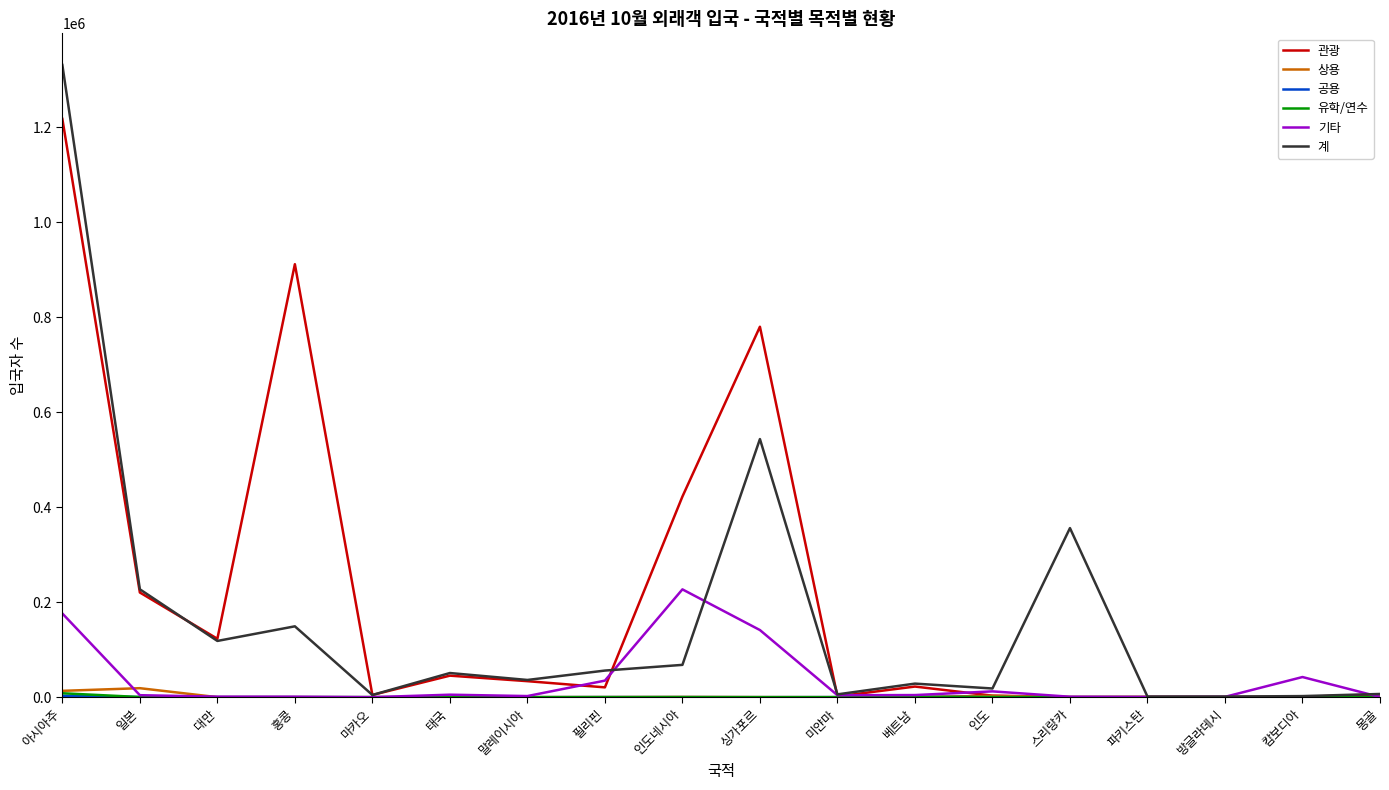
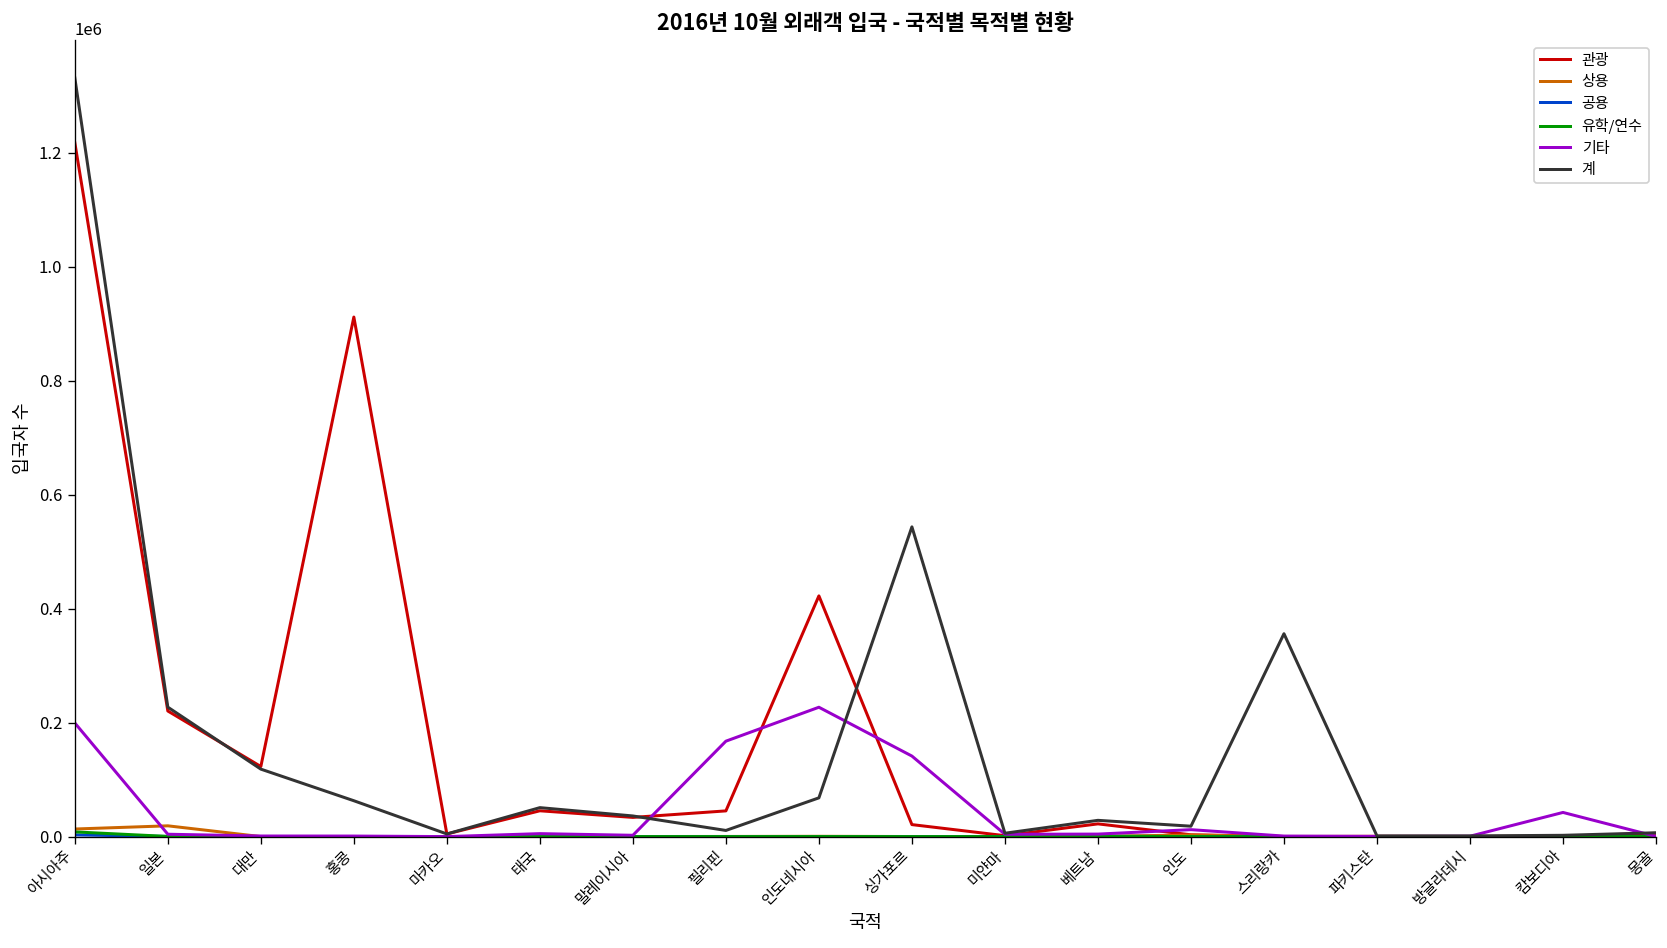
  {
    "관광": {
      "아시아주": 1220000,
      "일본": 220000,
      "홍콩": 910000,
      "태국": 50000,
-     "필리핀": 20000,
+     "필리핀": 50000,
      "인도네시아": 420000,
-     "싱가포르": 780000,
+     "싱가포르": 20000,
      "베트남": 20000
    },
    "상용": {
      "일본": 20000
    },
    "기타": {
-     "아시아주": 180000,
-     "필리핀": 30000,
+     "아시아주": 200000,
+     "필리핀": 170000,
      "인도네시아": 230000,
      "싱가포르": 140000,
      "인도": 10000,
      "캄보디아": 40000
    },
    "계": {
      "아시아주": 1330000,
      "일본": 230000,
-     "홍콩": 150000,
+     "홍콩": 60000,
      "태국": 50000,
-     "필리핀": 60000,
+     "필리핀": 10000,
      "인도네시아": 70000,
      "싱가포르": 540000,
      "베트남": 30000,
      "인도": 20000,
      "스리랑카": 360000
    }
  }
